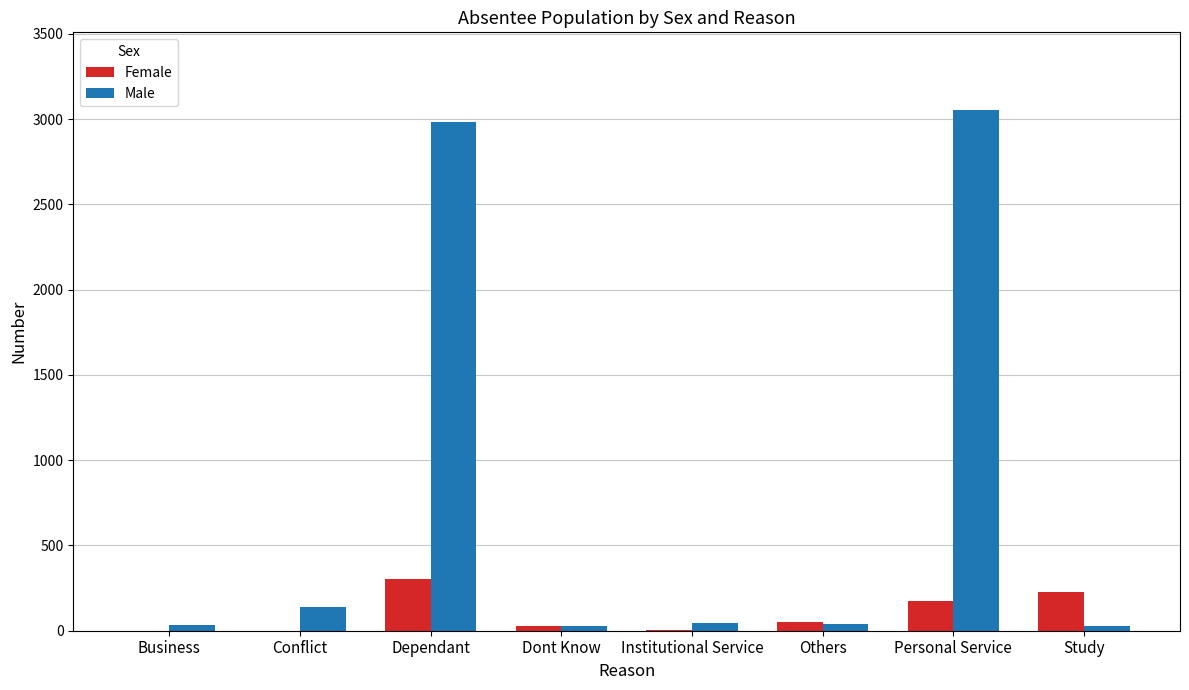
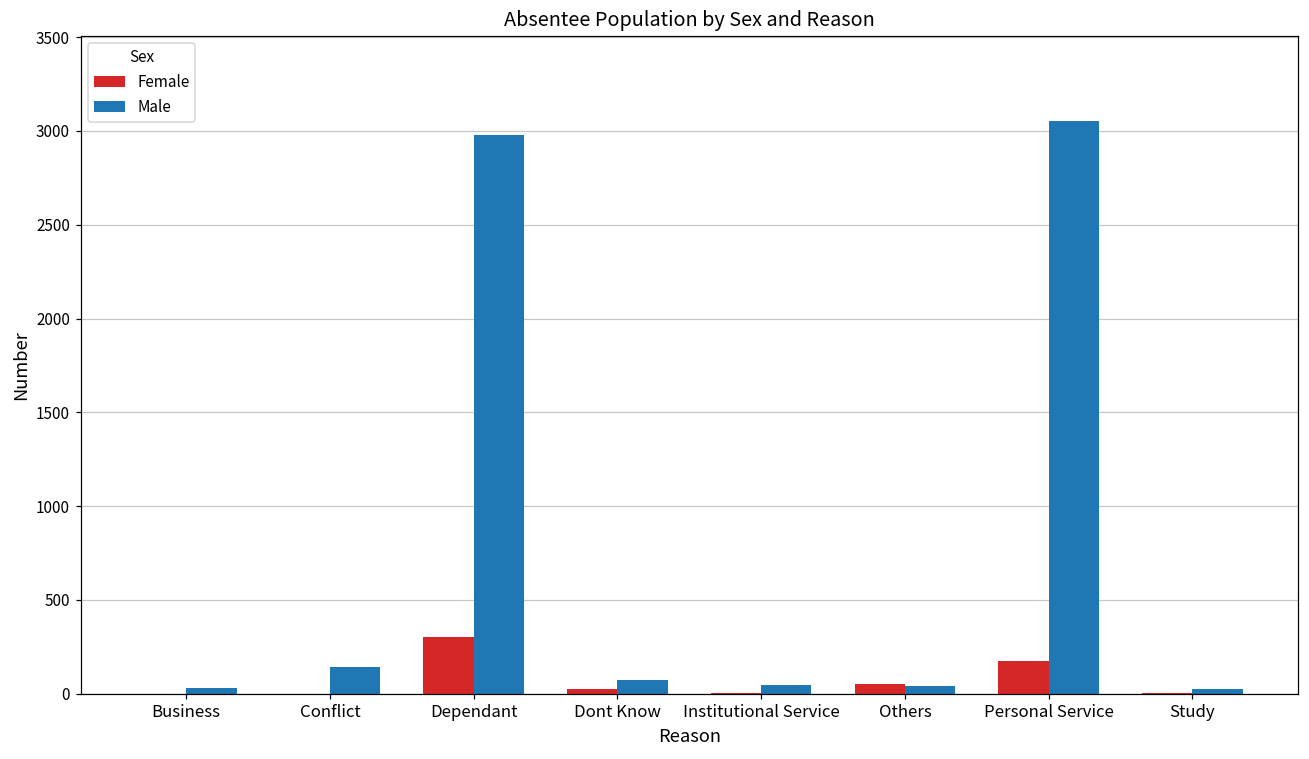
  {
    "Female": {
      "Business": 0,
      "Conflict": 0,
      "Dependant": 300,
      "Dont Know": 30,
      "Others": 50,
      "Personal Service": 180,
-     "Study": 230
+     "Study": 0
    },
    "Male": {
      "Business": 30,
      "Conflict": 140,
      "Dependant": 2980,
-     "Dont Know": 30,
+     "Dont Know": 70,
      "Institutional Service": 50,
      "Others": 40,
      "Personal Service": 3050,
      "Study": 30
    }
  }
